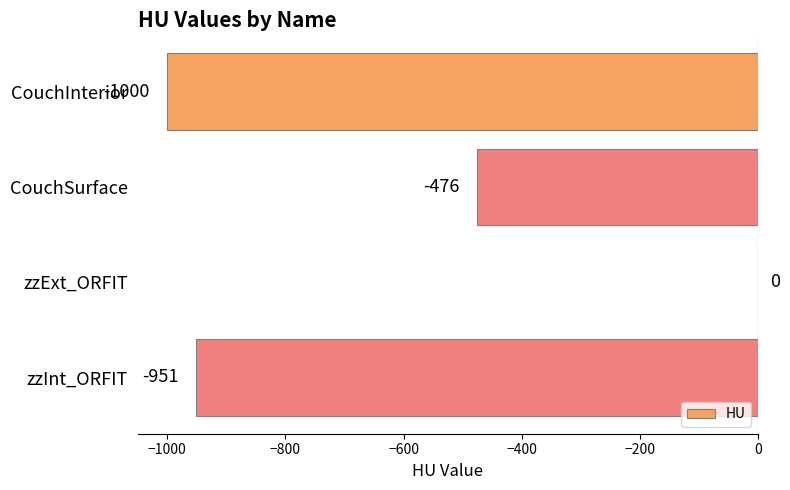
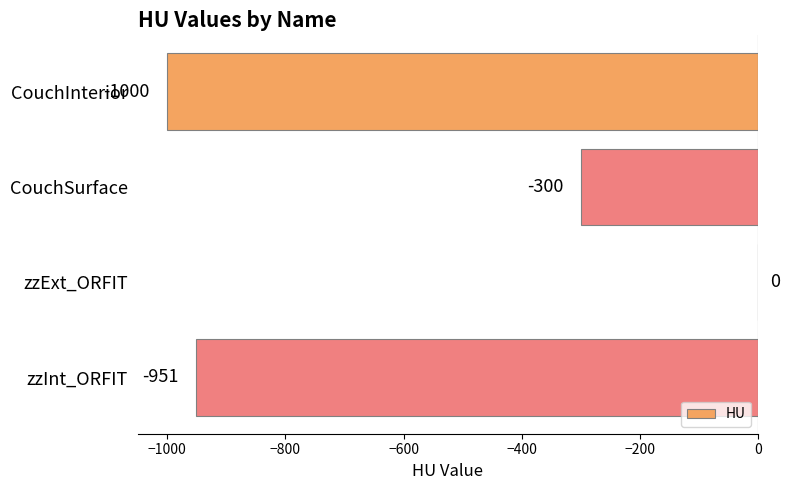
  {
    "CouchInterior": -1000,
-   "CouchSurface": -476,
+   "CouchSurface": -300,
    "zzExt_ORFIT": 0,
    "zzInt_ORFIT": -951
  }
